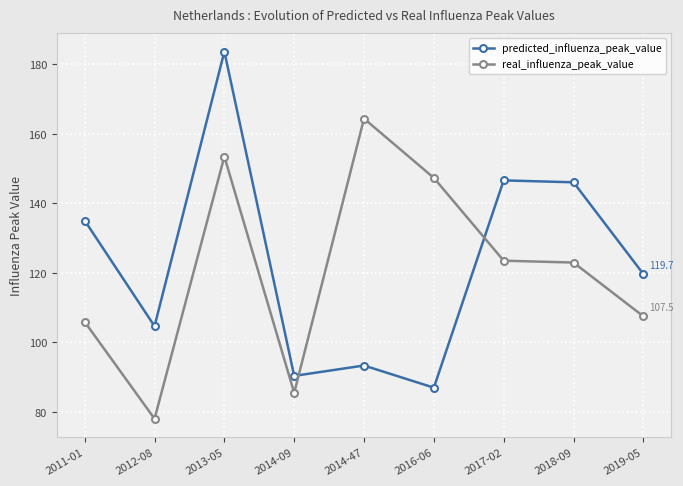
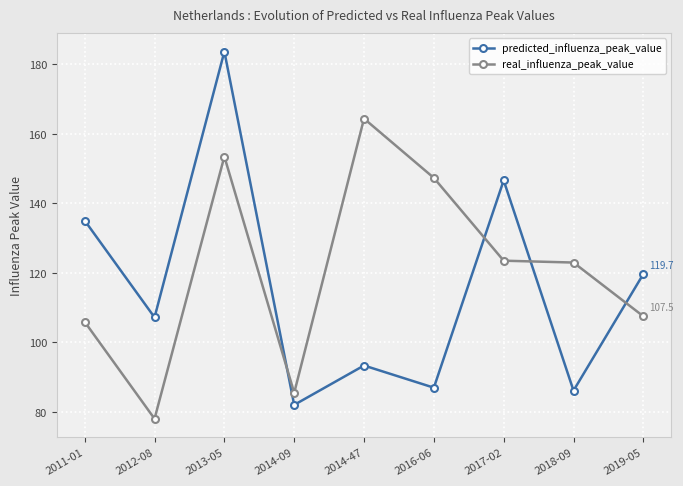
  {
    "predicted_influenza_peak_value": {
      "2011-01": 135,
-     "2012-08": 105,
+     "2012-08": 107,
      "2013-05": 184,
-     "2014-09": 90,
+     "2014-09": 82,
      "2014-47": 93,
      "2016-06": 87,
      "2017-02": 147,
-     "2018-09": 146
+     "2018-09": 86
    },
    "real_influenza_peak_value": {
      "2019-05": 107.5
    }
  }
